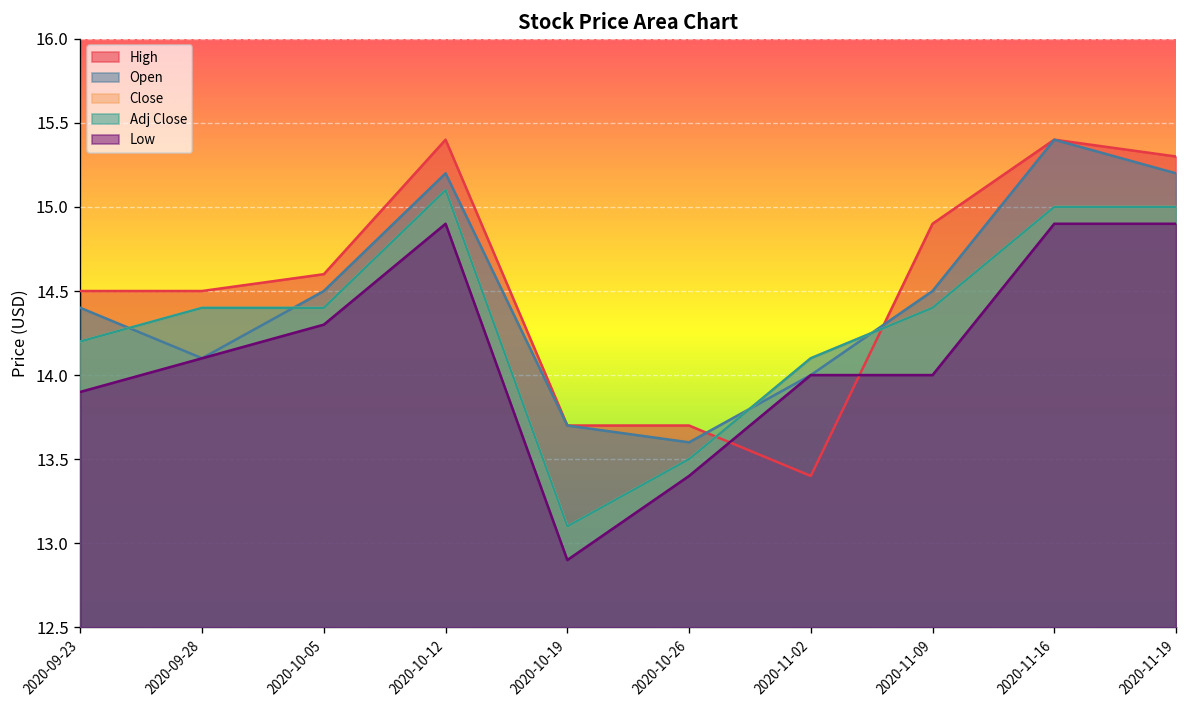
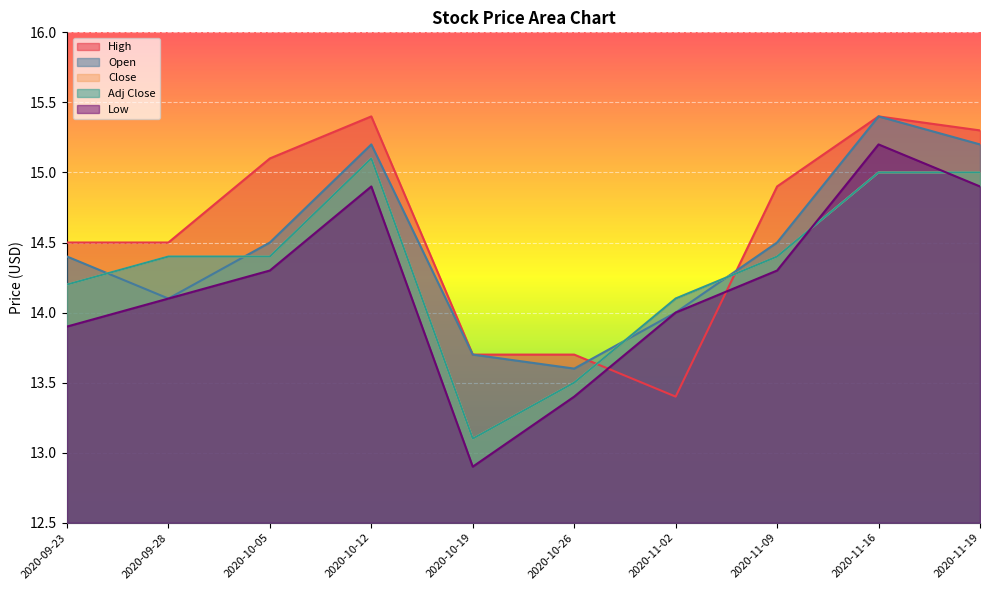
  {
    "High": {
      "2020-09-23": 14.5,
      "2020-09-28": 14.5,
-     "2020-10-05": 14.6,
+     "2020-10-05": 15.1,
      "2020-10-12": 15.4,
      "2020-10-26": 13.7,
      "2020-11-02": 13.4,
      "2020-11-09": 14.9,
      "2020-11-19": 15.3
    },
    "Low": {
      "2020-09-23": 13.9,
      "2020-10-05": 14.3,
      "2020-10-12": 14.9,
      "2020-10-19": 12.9,
      "2020-10-26": 13.4,
-     "2020-11-09": 14.0,
-     "2020-11-16": 14.9,
+     "2020-11-09": 14.3,
+     "2020-11-16": 15.2,
      "2020-11-19": 14.9
    }
  }
